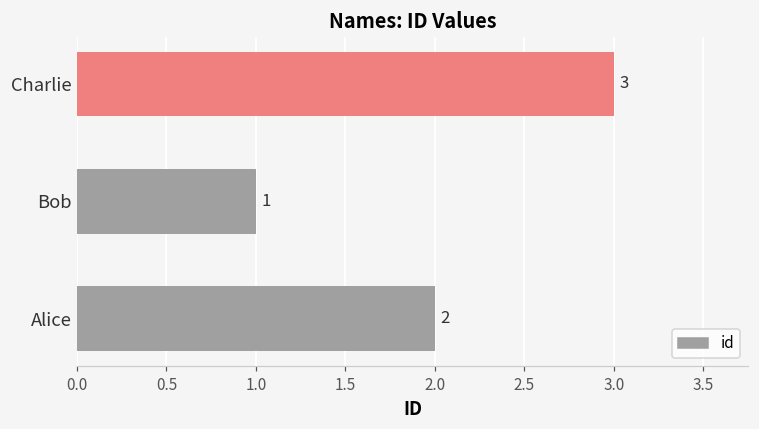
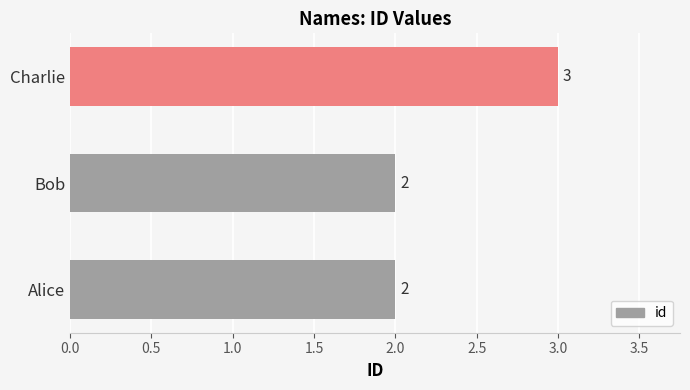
  {
    "Charlie": 3,
-   "Bob": 1,
+   "Bob": 2,
    "Alice": 2
  }
